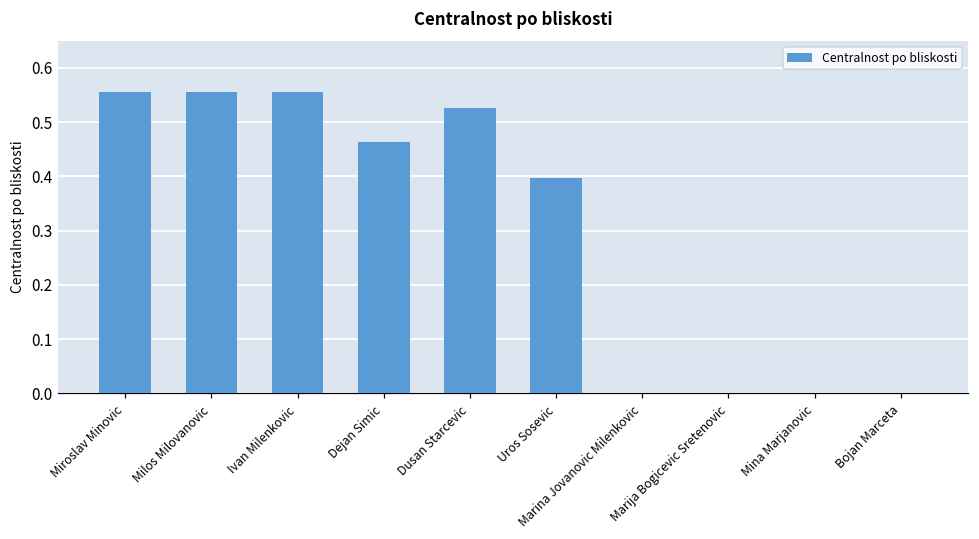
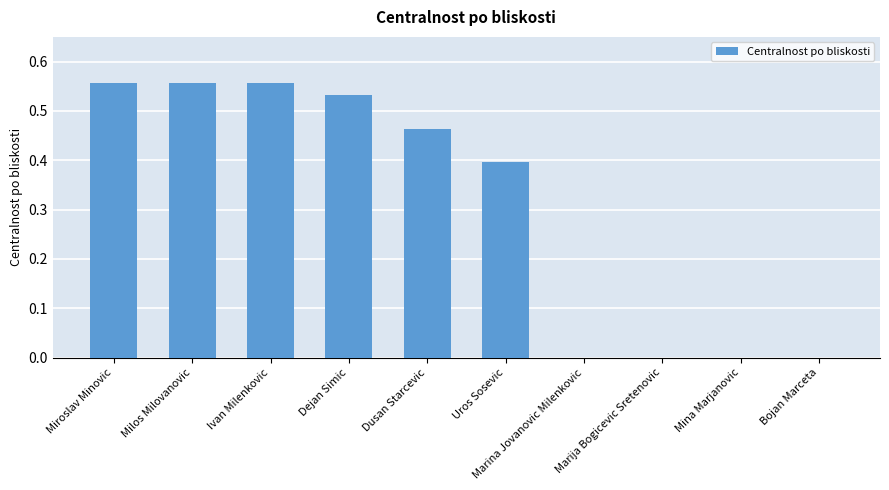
  {
    "Miroslav Minovic": 0.56,
    "Milos Milovanovic": 0.56,
    "Ivan Milenkovic": 0.56,
-   "Dejan Simic": 0.46,
-   "Dusan Starcevic": 0.53,
+   "Dejan Simic": 0.53,
+   "Dusan Starcevic": 0.46,
    "Uros Sosevic": 0.40,
    "Marina Jovanovic Milenkovic": 0.00,
    "Marija Bogicevic Sretenovic": 0.00,
    "Mina Marjanovic": 0.00,
    "Bojan Marceta": 0.00
  }
